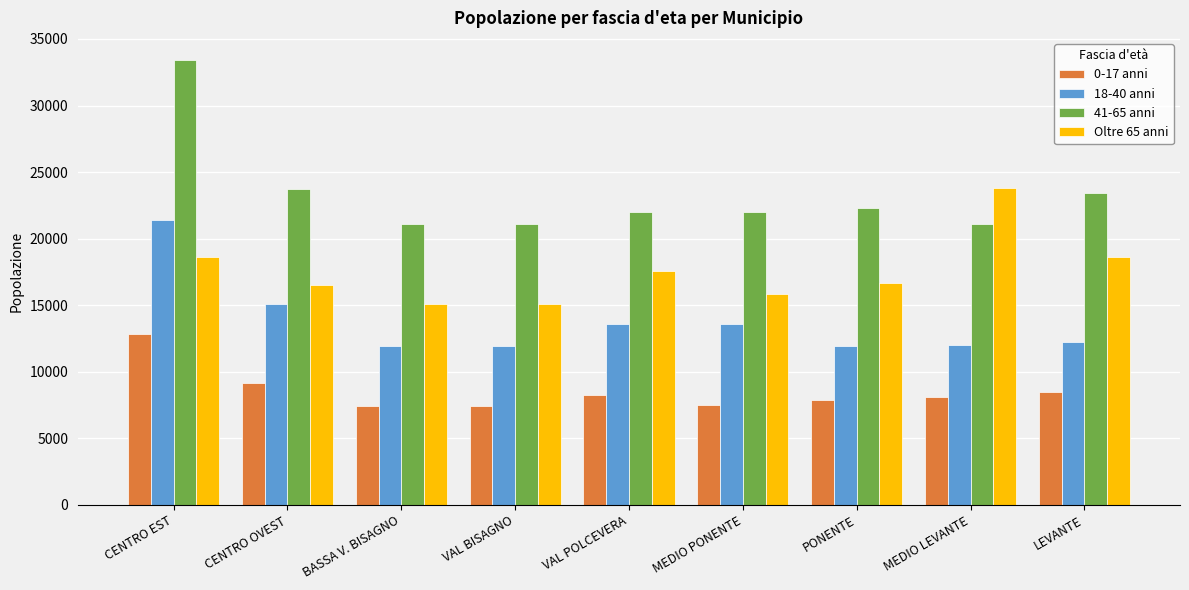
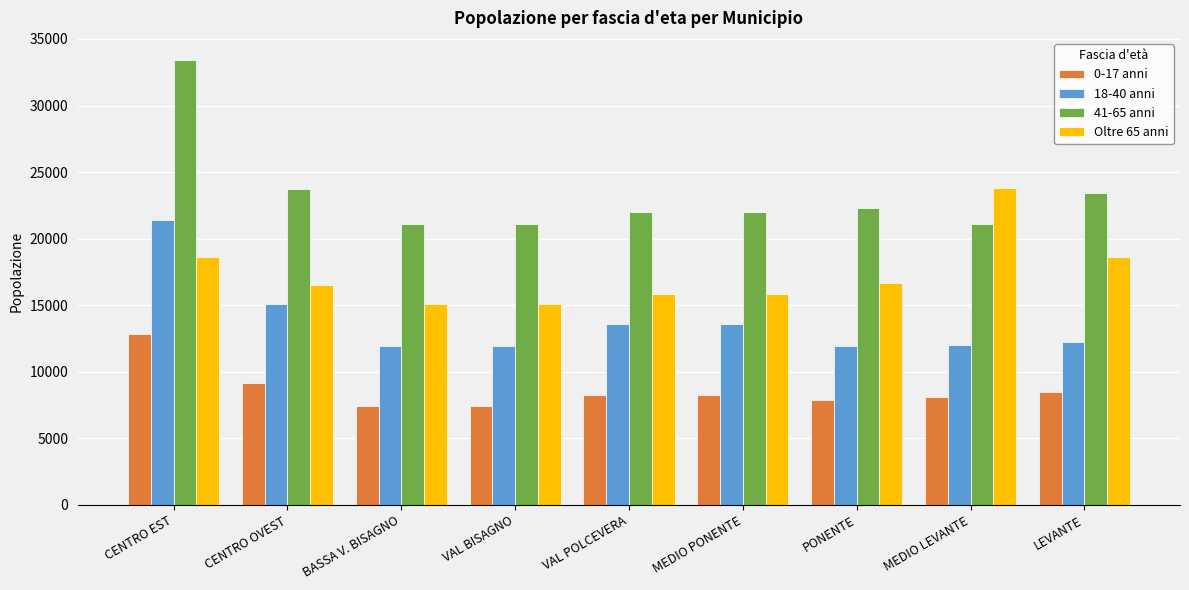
  {
    "0-17 anni": {
      "CENTRO EST": 12800,
      "CENTRO OVEST": 9200,
      "BASSA V. BISAGNO": 7400,
      "VAL BISAGNO": 7400,
      "VAL POLCEVERA": 8200,
-     "MEDIO PONENTE": 7500,
+     "MEDIO PONENTE": 8200,
      "PONENTE": 7900,
      "MEDIO LEVANTE": 8100,
      "LEVANTE": 8500
    },
    "18-40 anni": {
      "CENTRO EST": 21400,
      "CENTRO OVEST": 15100,
      "BASSA V. BISAGNO": 11900,
      "VAL BISAGNO": 11900,
      "VAL POLCEVERA": 13600,
      "MEDIO PONENTE": 13600,
      "PONENTE": 11900,
      "MEDIO LEVANTE": 12000,
      "LEVANTE": 12200
    },
    "41-65 anni": {
      "CENTRO EST": 33400,
      "CENTRO OVEST": 23800,
      "BASSA V. BISAGNO": 21100,
      "VAL BISAGNO": 21100,
      "VAL POLCEVERA": 22000,
      "MEDIO PONENTE": 22000,
      "PONENTE": 22300,
      "MEDIO LEVANTE": 21100,
      "LEVANTE": 23500
    },
    "Oltre 65 anni": {
      "CENTRO EST": 18600,
      "CENTRO OVEST": 16500,
      "BASSA V. BISAGNO": 15100,
      "VAL BISAGNO": 15100,
-     "VAL POLCEVERA": 17600,
+     "VAL POLCEVERA": 15900,
      "MEDIO PONENTE": 15900,
      "PONENTE": 16700,
      "MEDIO LEVANTE": 23800,
      "LEVANTE": 18600
    }
  }
